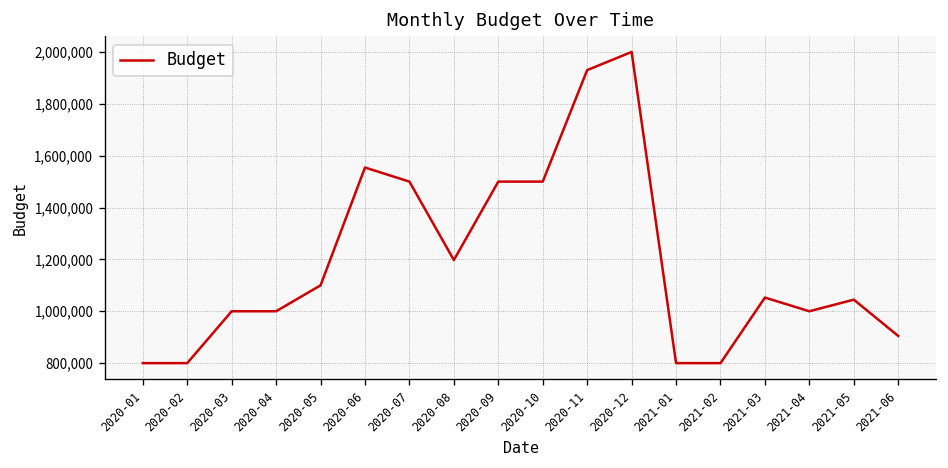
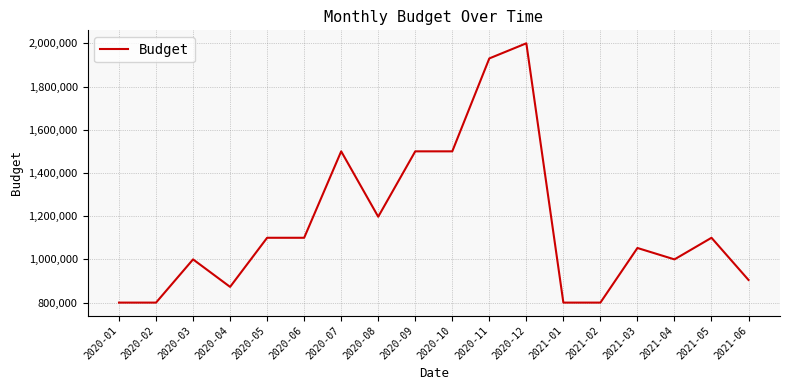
  {
    "2020-01": "800,000",
    "2020-02": "800,000",
    "2020-03": "1,000,000",
-   "2020-04": "1,000,000",
+   "2020-04": "870,000",
    "2020-05": "1,100,000",
-   "2020-06": "1,550,000",
+   "2020-06": "1,100,000",
    "2020-07": "1,500,000",
    "2020-08": "1,200,000",
    "2020-09": "1,500,000",
    "2020-10": "1,500,000",
    "2020-11": "1,930,000",
    "2020-12": "2,000,000",
    "2021-01": "800,000",
    "2021-02": "800,000",
    "2021-03": "1,050,000",
    "2021-04": "1,000,000",
-   "2021-05": "1,040,000",
+   "2021-05": "1,100,000",
    "2021-06": "900,000"
  }
